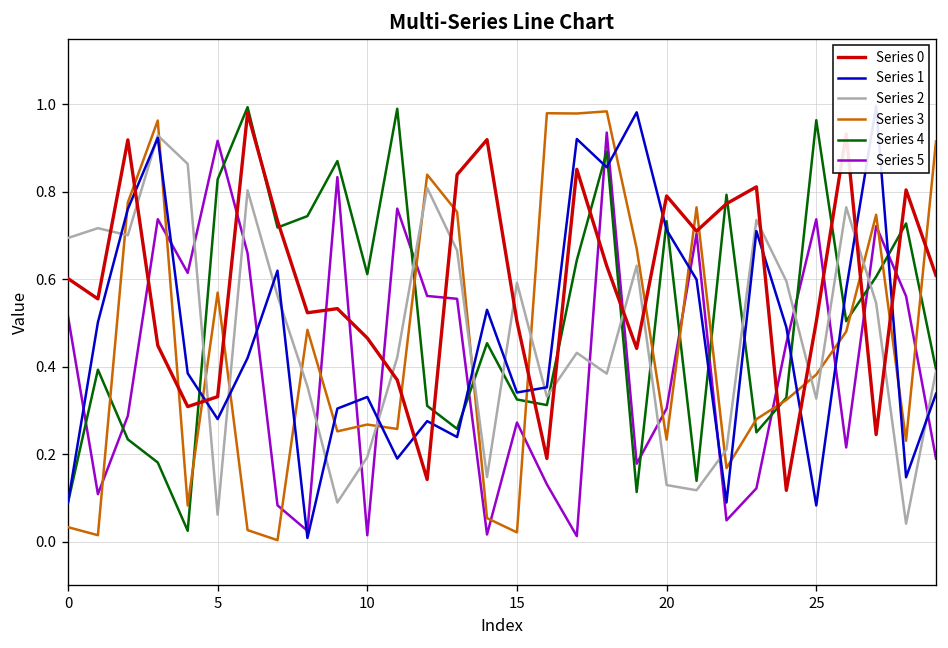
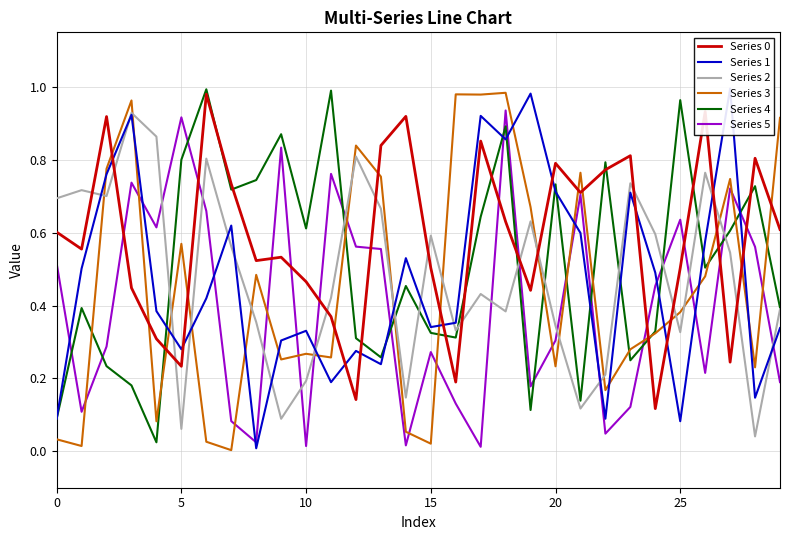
  {
    "Series 0": {
      "0": 0.60,
-     "5": 0.33,
+     "5": 0.23,
      "10": 0.47,
      "15": 0.50,
      "20": 0.79,
      "25": 0.50
    },
    "Series 1": {
      "5": 0.28,
      "10": 0.33,
      "15": 0.34,
      "20": 0.71,
      "25": 0.08
    },
    "Series 2": {
      "0": 0.69,
      "5": 0.06,
      "10": 0.19,
      "15": 0.59,
-     "20": 0.13,
+     "20": 0.34,
      "25": 0.33
    },
    "Series 3": {
      "0": 0.03,
      "5": 0.57,
      "10": 0.27,
      "15": 0.02,
      "20": 0.23,
      "25": 0.38
    },
    "Series 4": {
-     "5": 0.83,
+     "5": 0.80,
      "10": 0.61,
      "15": 0.32,
      "20": 0.73,
      "25": 0.96
    },
    "Series 5": {
      "0": 0.52,
      "5": 0.92,
      "10": 0.01,
      "15": 0.27,
      "20": 0.30,
-     "25": 0.74
+     "25": 0.64
    }
  }
